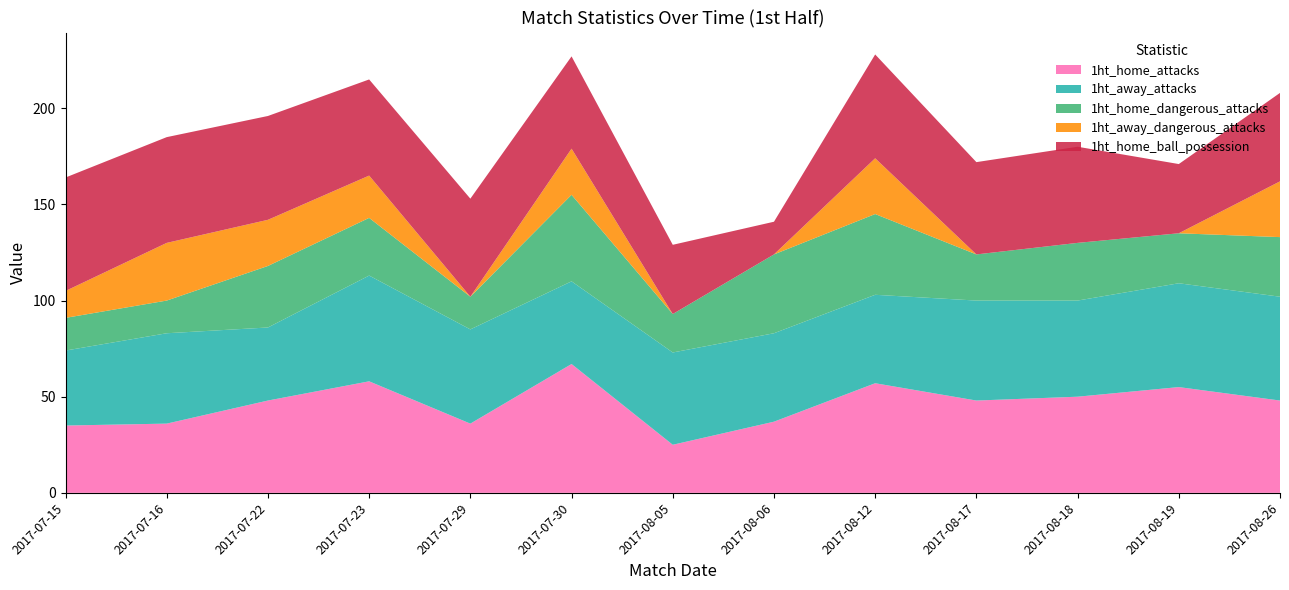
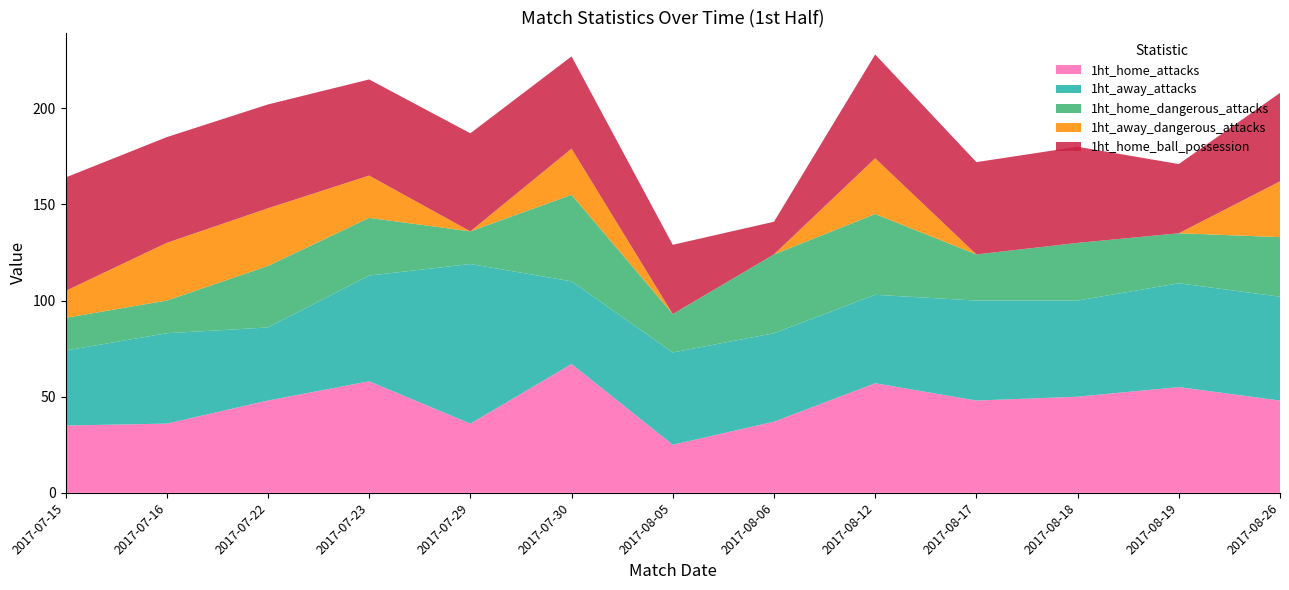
  {
    "1ht_home_attacks": {
      "2017-07-15": 35,
      "2017-07-16": 36,
      "2017-07-22": 48,
      "2017-07-23": 58,
      "2017-07-29": 36,
      "2017-07-30": 67,
      "2017-08-05": 25,
      "2017-08-06": 37,
      "2017-08-12": 57,
      "2017-08-17": 48,
      "2017-08-18": 50,
      "2017-08-19": 55,
      "2017-08-26": 48
    },
    "1ht_away_attacks": {
      "2017-07-15": 39,
      "2017-07-16": 47,
      "2017-07-22": 38,
      "2017-07-23": 55,
-     "2017-07-29": 49,
+     "2017-07-29": 83,
      "2017-07-30": 43,
      "2017-08-05": 48,
      "2017-08-06": 46,
      "2017-08-12": 46,
      "2017-08-17": 52,
      "2017-08-18": 50,
      "2017-08-19": 54,
      "2017-08-26": 54
    },
    "1ht_home_dangerous_attacks": {
      "2017-07-15": 17,
      "2017-07-16": 17,
      "2017-07-22": 32,
      "2017-07-23": 30,
      "2017-07-30": 45,
      "2017-08-12": 42,
      "2017-08-26": 31
    },
    "1ht_away_dangerous_attacks": {
      "2017-07-15": 14,
      "2017-07-16": 30,
-     "2017-07-22": 24,
+     "2017-07-22": 30,
      "2017-07-23": 22,
      "2017-07-30": 24,
      "2017-08-12": 29,
      "2017-08-26": 29
    },
    "1ht_home_ball_possession": {
      "2017-07-15": 59,
      "2017-07-16": 55,
      "2017-07-22": 54,
      "2017-07-23": 50,
      "2017-07-29": 51,
      "2017-07-30": 48,
      "2017-08-05": 36,
      "2017-08-06": 17,
      "2017-08-12": 54,
      "2017-08-17": 48,
      "2017-08-18": 50,
      "2017-08-19": 36,
      "2017-08-26": 46
    }
  }
